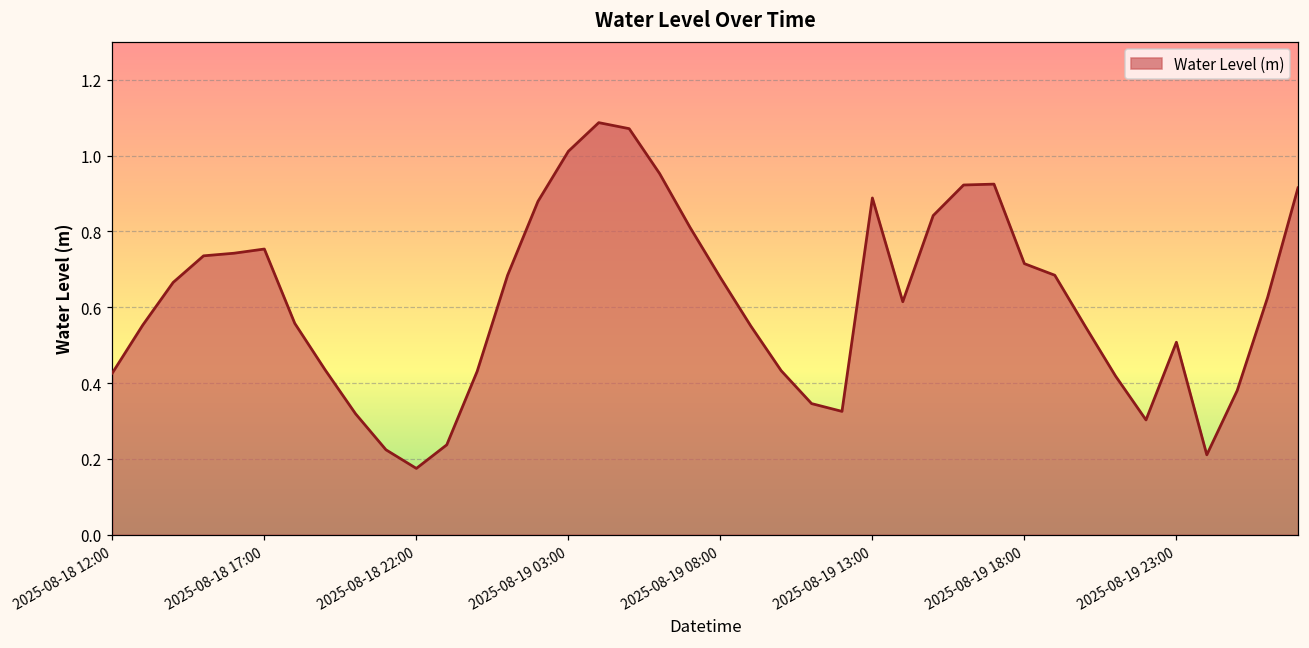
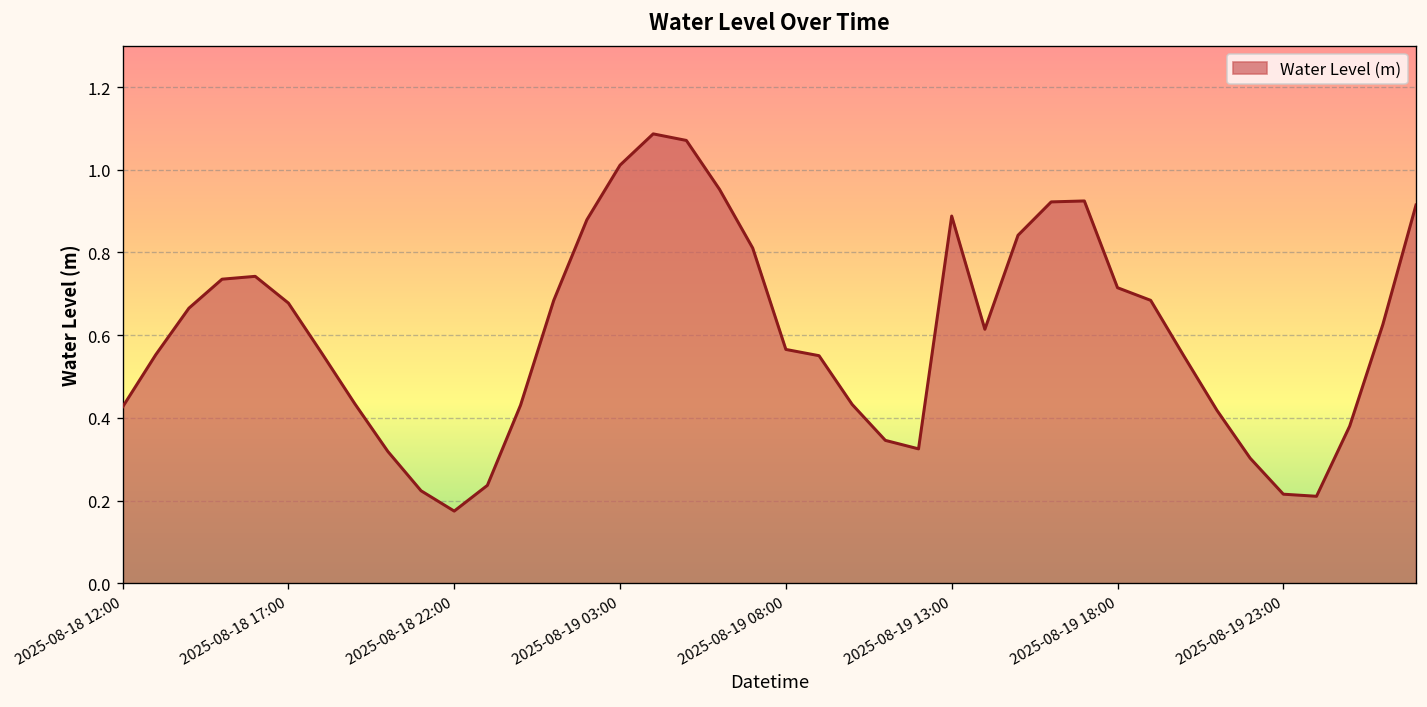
  {
    "2025-08-18 12:00": 0.43,
-   "2025-08-18 17:00": 0.75,
+   "2025-08-18 17:00": 0.68,
    "2025-08-18 22:00": 0.17,
    "2025-08-19 03:00": 1.01,
-   "2025-08-19 08:00": 0.68,
+   "2025-08-19 08:00": 0.57,
    "2025-08-19 13:00": 0.89,
    "2025-08-19 18:00": 0.71,
-   "2025-08-19 23:00": 0.51
+   "2025-08-19 23:00": 0.22
  }
